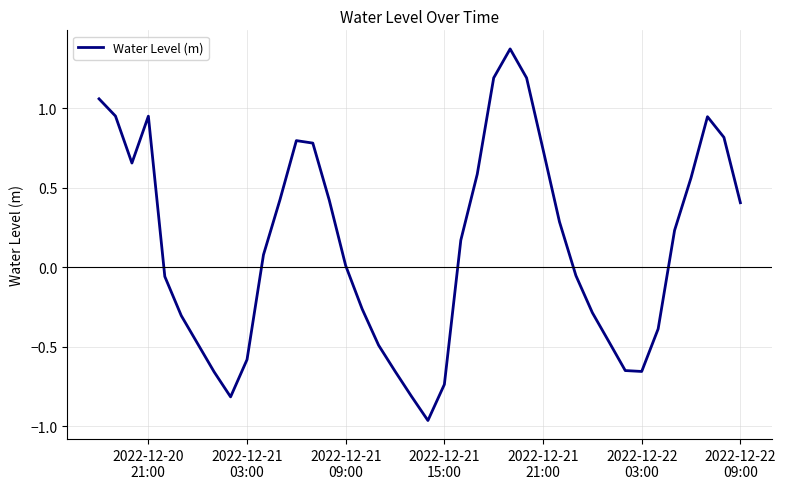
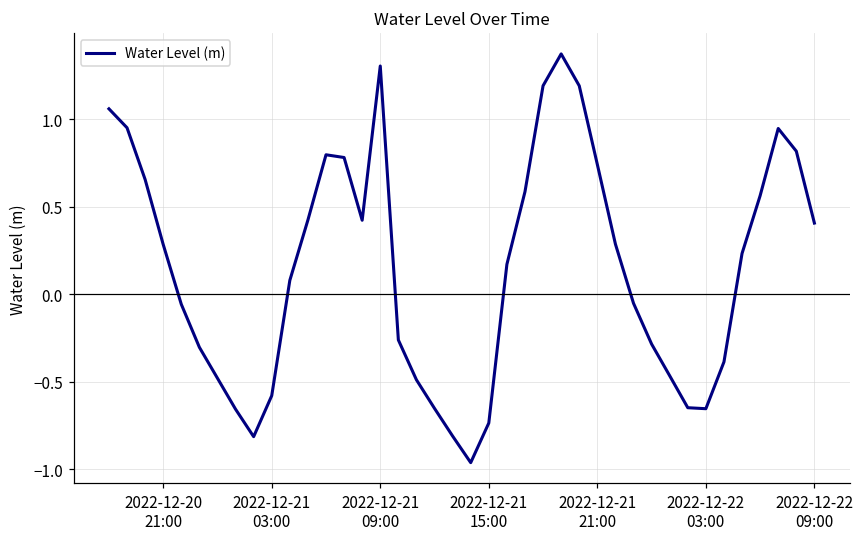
  {
-   "2022-12-20 21:00": 0.95,
+   "2022-12-20 21:00": 0.28,
    "2022-12-21 03:00": -0.58,
-   "2022-12-21 09:00": 0.01,
+   "2022-12-21 09:00": 1.30,
    "2022-12-21 15:00": -0.74,
    "2022-12-21 21:00": 0.74,
    "2022-12-22 03:00": -0.65,
    "2022-12-22 09:00": 0.41
  }
